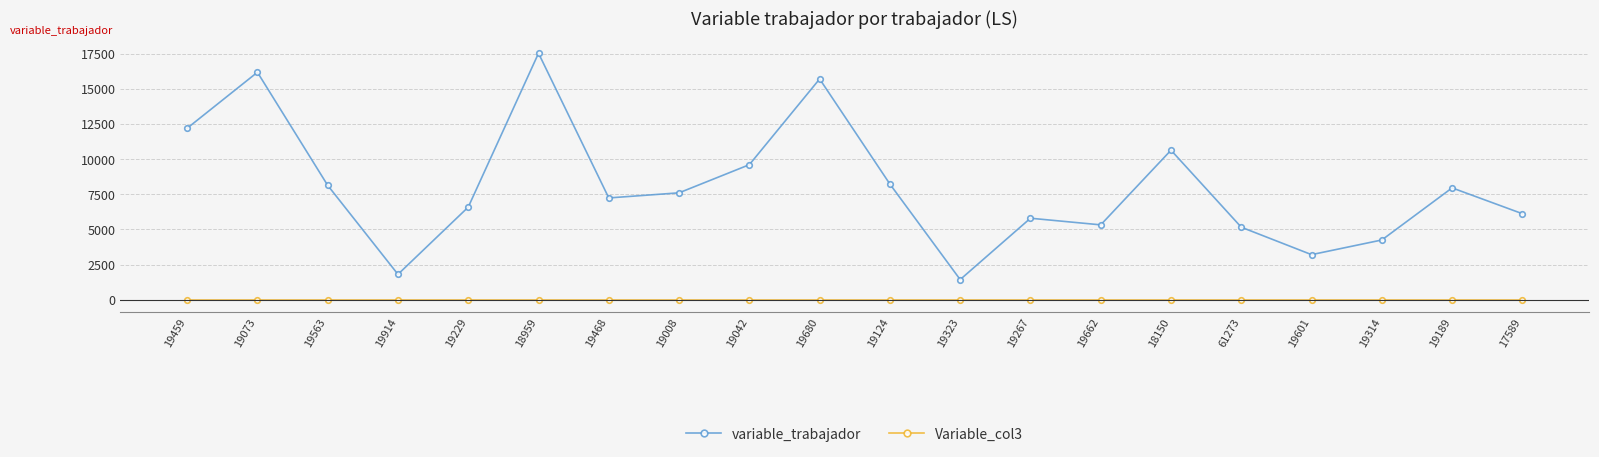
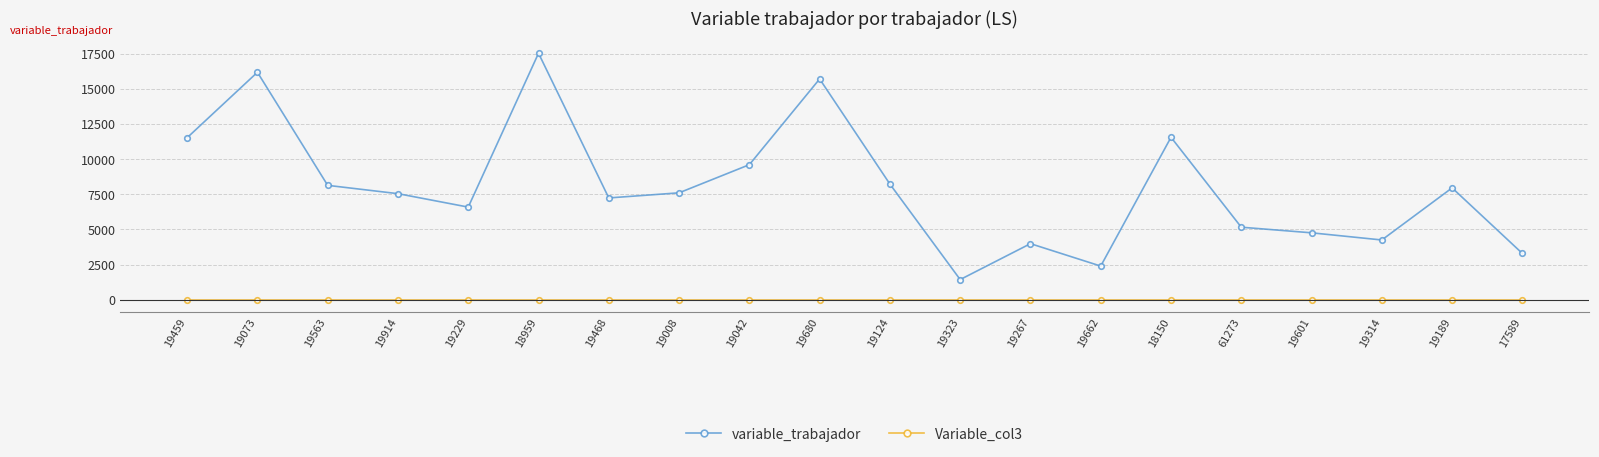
  {
    "variable_trabajador": {
-     "19459": 12200,
+     "19459": 11500,
      "19073": 16200,
      "19563": 8100,
-     "19914": 1800,
+     "19914": 7500,
      "19229": 6600,
      "18959": 17500,
      "19468": 7200,
      "19008": 7600,
      "19042": 9600,
      "19680": 15700,
      "19124": 8200,
      "19323": 1400,
-     "19267": 5800,
-     "19662": 5300,
-     "18150": 10600,
+     "19267": 4000,
+     "19662": 2400,
+     "18150": 11600,
      "61273": 5200,
-     "19601": 3200,
+     "19601": 4800,
      "19314": 4200,
      "19189": 8000,
-     "17589": 6100
+     "17589": 3300
    },
    "Variable_col3": {
      "19459": 0,
      "19073": 0,
      "19563": 0,
      "19914": 0,
      "19229": 0,
      "18959": 0,
      "19468": 0,
      "19008": 0,
      "19042": 0,
      "19680": 0,
      "19124": 0,
      "19323": 0,
      "19267": 0,
      "19662": 0,
      "18150": 0,
      "61273": 0,
      "19601": 0,
      "19314": 0,
      "19189": 0,
      "17589": 0
    }
  }
